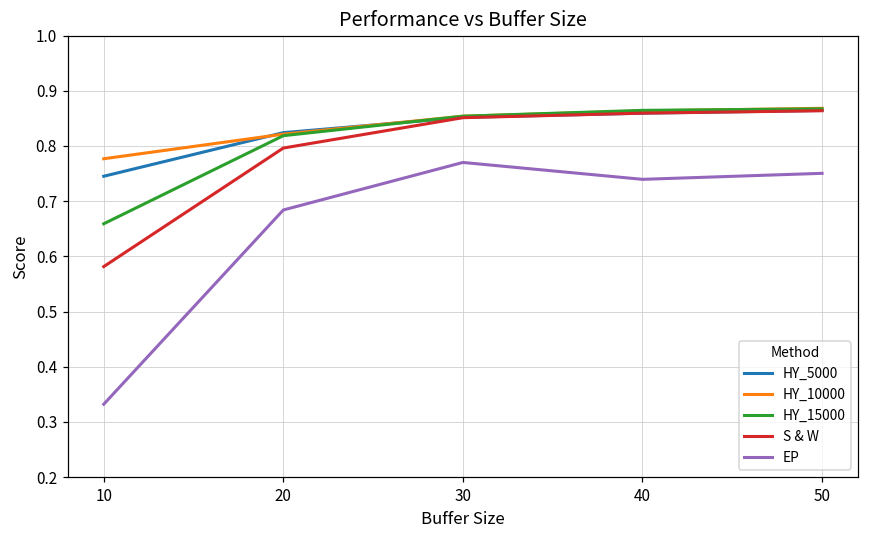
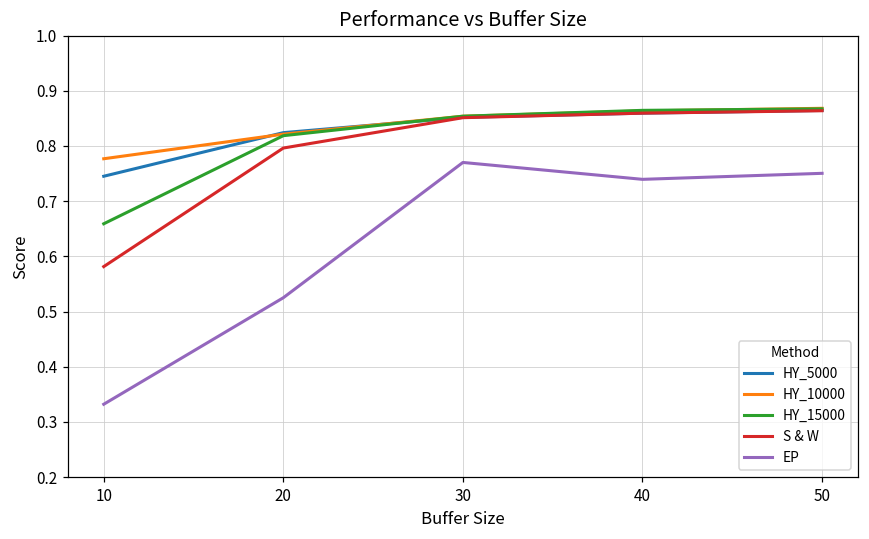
  {
    "HY_5000": {
      "10": 0.75
    },
    "HY_10000": {
      "10": 0.78
    },
    "HY_15000": {
      "10": 0.66
    },
    "S & W": {
      "10": 0.58,
      "20": 0.80
    },
    "EP": {
      "10": 0.33,
-     "20": 0.68,
+     "20": 0.53,
      "30": 0.77,
      "40": 0.74,
      "50": 0.75
    }
  }
